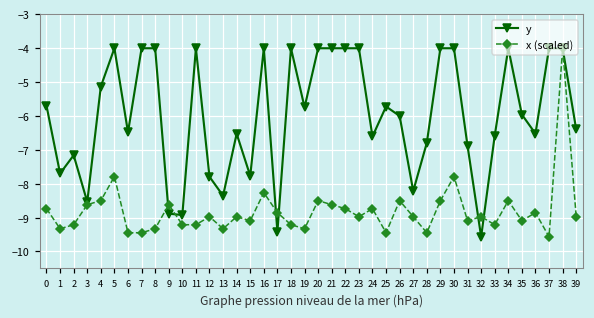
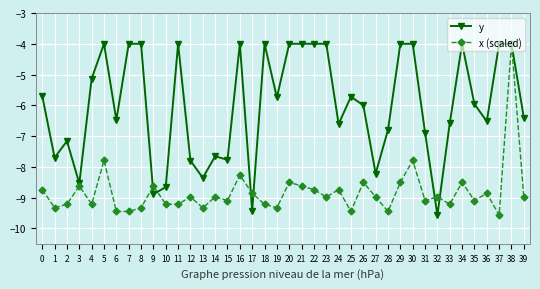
  {
    "y": {
      "0": -5.7,
      "1": -7.7,
      "2": -7.2,
      "3": -8.5,
      "4": -5.1,
      "5": -4.0,
      "6": -6.5,
      "7": -4.0,
      "8": -4.0,
      "9": -8.9,
-     "10": -8.9,
+     "10": -8.7,
      "11": -4.0,
      "12": -7.8,
      "13": -8.4,
-     "14": -6.5,
+     "14": -7.7,
      "15": -7.8,
      "16": -4.0,
      "17": -9.4,
      "18": -4.0,
      "19": -5.7,
      "20": -4.0,
      "21": -4.0,
      "22": -4.0,
      "23": -4.0,
      "24": -6.6,
      "25": -5.7,
      "26": -6.0,
      "27": -8.2,
      "28": -6.8,
      "29": -4.0,
      "30": -4.0,
      "31": -6.9,
      "32": -9.6,
      "33": -6.6,
      "35": -6.0,
      "36": -6.5,
      "39": -6.4
    },
    "x (scaled)": {
      "0": -8.7,
      "1": -9.3,
      "2": -9.2,
      "3": -8.6,
-     "4": -8.5,
+     "4": -9.2,
      "5": -7.8,
      "6": -9.5,
      "7": -9.5,
      "8": -9.3,
      "9": -8.6,
      "10": -9.2,
      "11": -9.2,
      "12": -9.0,
      "13": -9.3,
      "14": -9.0,
      "15": -9.1,
      "16": -8.3,
      "17": -8.9,
      "18": -9.2,
      "19": -9.3,
      "20": -8.5,
      "21": -8.6,
      "22": -8.7,
      "23": -9.0,
      "24": -8.7,
      "25": -9.5,
      "26": -8.5,
      "27": -9.0,
      "28": -9.5,
      "29": -8.5,
      "30": -7.8,
      "31": -9.1,
      "32": -9.0,
      "33": -9.2,
      "34": -8.5,
      "35": -9.1,
      "36": -8.9,
      "37": -9.6,
      "39": -9.0
    }
  }
